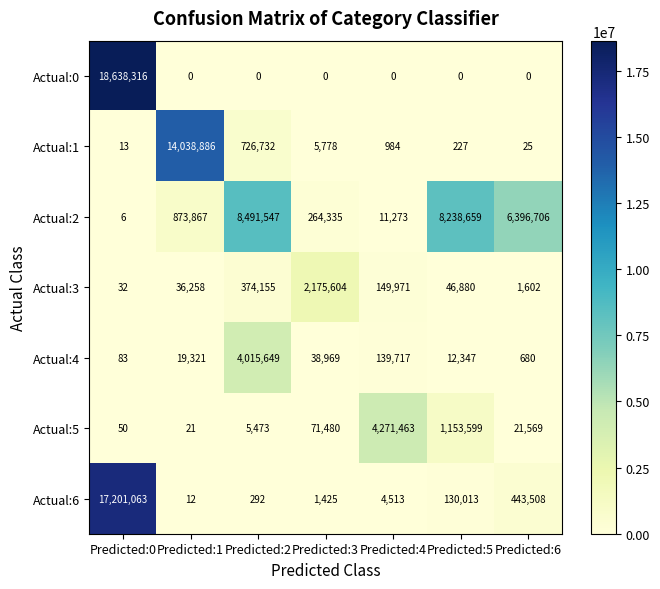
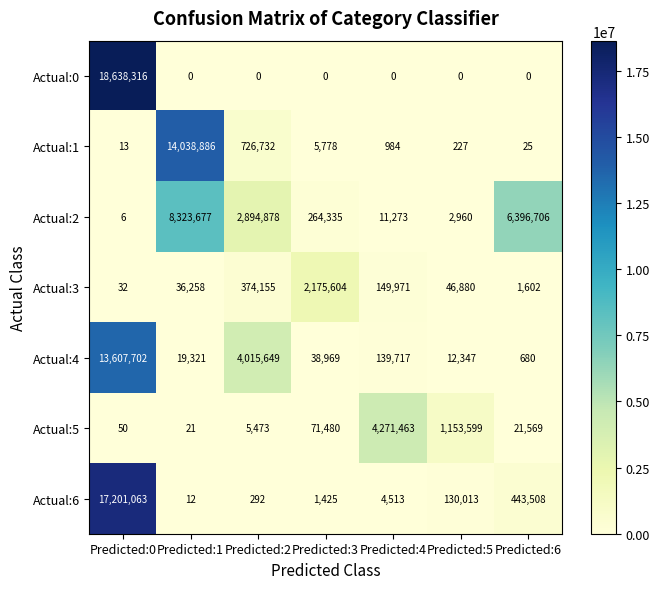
  {
    "Actual:0": {
      "Predicted:0": "18,638,316",
      "Predicted:1": "0",
      "Predicted:2": "0",
      "Predicted:3": "0",
      "Predicted:4": "0",
      "Predicted:5": "0",
      "Predicted:6": "0"
    },
    "Actual:1": {
      "Predicted:0": "13",
      "Predicted:1": "14,038,886",
      "Predicted:2": "726,732",
      "Predicted:3": "5,778",
      "Predicted:4": "984",
      "Predicted:5": "227",
      "Predicted:6": "25"
    },
    "Actual:2": {
      "Predicted:0": "6",
-     "Predicted:1": "873,867",
-     "Predicted:2": "8,491,547",
+     "Predicted:1": "8,323,677",
+     "Predicted:2": "2,894,878",
      "Predicted:3": "264,335",
      "Predicted:4": "11,273",
-     "Predicted:5": "8,238,659",
+     "Predicted:5": "2,960",
      "Predicted:6": "6,396,706"
    },
    "Actual:3": {
      "Predicted:0": "32",
      "Predicted:1": "36,258",
      "Predicted:2": "374,155",
      "Predicted:3": "2,175,604",
      "Predicted:4": "149,971",
      "Predicted:5": "46,880",
      "Predicted:6": "1,602"
    },
    "Actual:4": {
-     "Predicted:0": "83",
+     "Predicted:0": "13,607,702",
      "Predicted:1": "19,321",
      "Predicted:2": "4,015,649",
      "Predicted:3": "38,969",
      "Predicted:4": "139,717",
      "Predicted:5": "12,347",
      "Predicted:6": "680"
    },
    "Actual:5": {
      "Predicted:0": "50",
      "Predicted:1": "21",
      "Predicted:2": "5,473",
      "Predicted:3": "71,480",
      "Predicted:4": "4,271,463",
      "Predicted:5": "1,153,599",
      "Predicted:6": "21,569"
    },
    "Actual:6": {
      "Predicted:0": "17,201,063",
      "Predicted:1": "12",
      "Predicted:2": "292",
      "Predicted:3": "1,425",
      "Predicted:4": "4,513",
      "Predicted:5": "130,013",
      "Predicted:6": "443,508"
    }
  }
